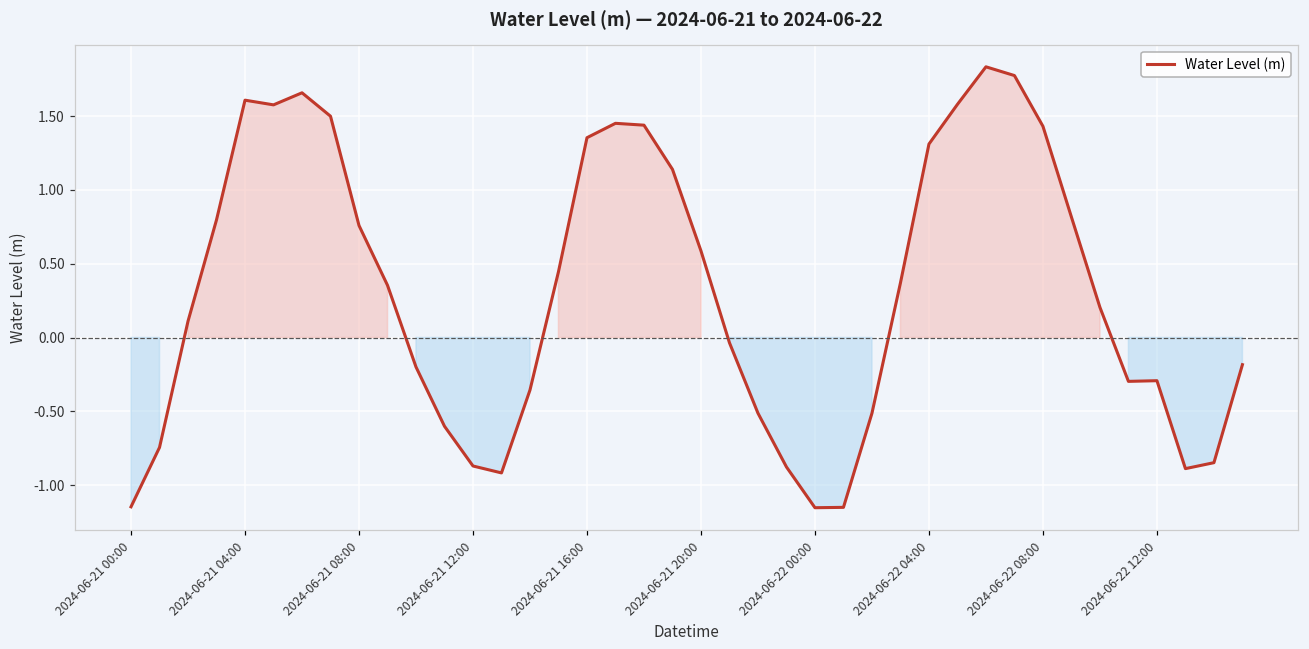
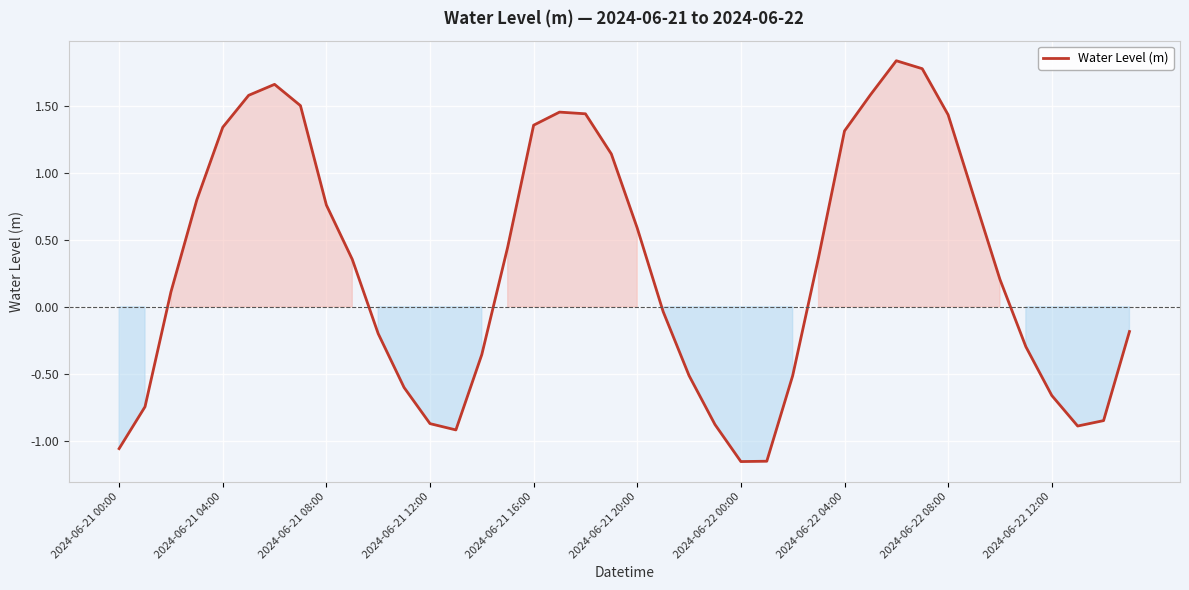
  {
-   "2024-06-21 00:00": -1.15,
-   "2024-06-21 04:00": 1.61,
+   "2024-06-21 00:00": -1.06,
+   "2024-06-21 04:00": 1.34,
    "2024-06-21 08:00": 0.76,
    "2024-06-21 12:00": -0.87,
    "2024-06-21 16:00": 1.35,
    "2024-06-21 20:00": 0.59,
    "2024-06-22 00:00": -1.15,
    "2024-06-22 04:00": 1.31,
    "2024-06-22 08:00": 1.43,
-   "2024-06-22 12:00": -0.29
+   "2024-06-22 12:00": -0.66
  }
